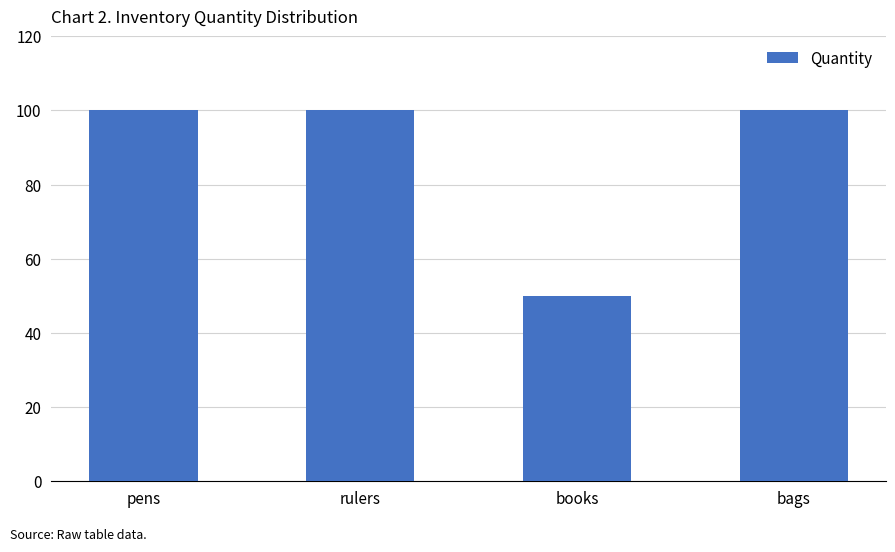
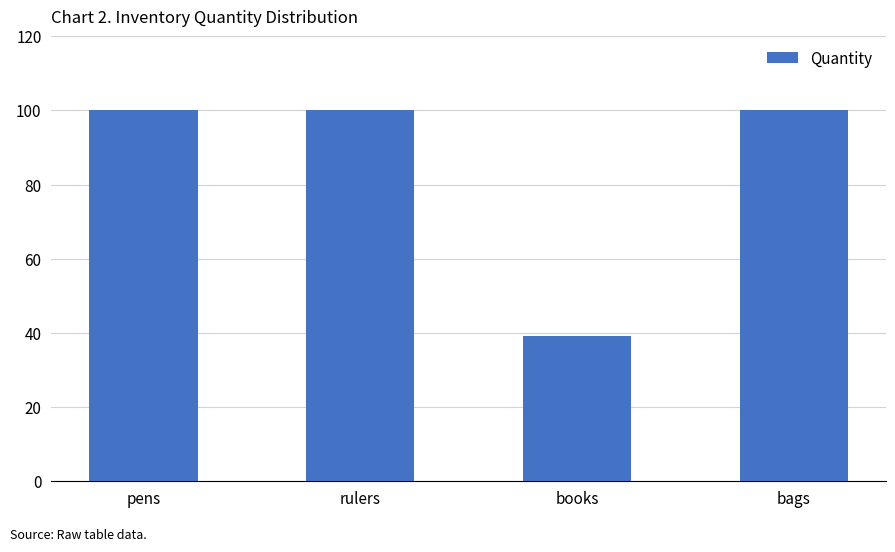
  {
    "pens": 100,
    "rulers": 100,
-   "books": 50,
+   "books": 39,
    "bags": 100
  }
